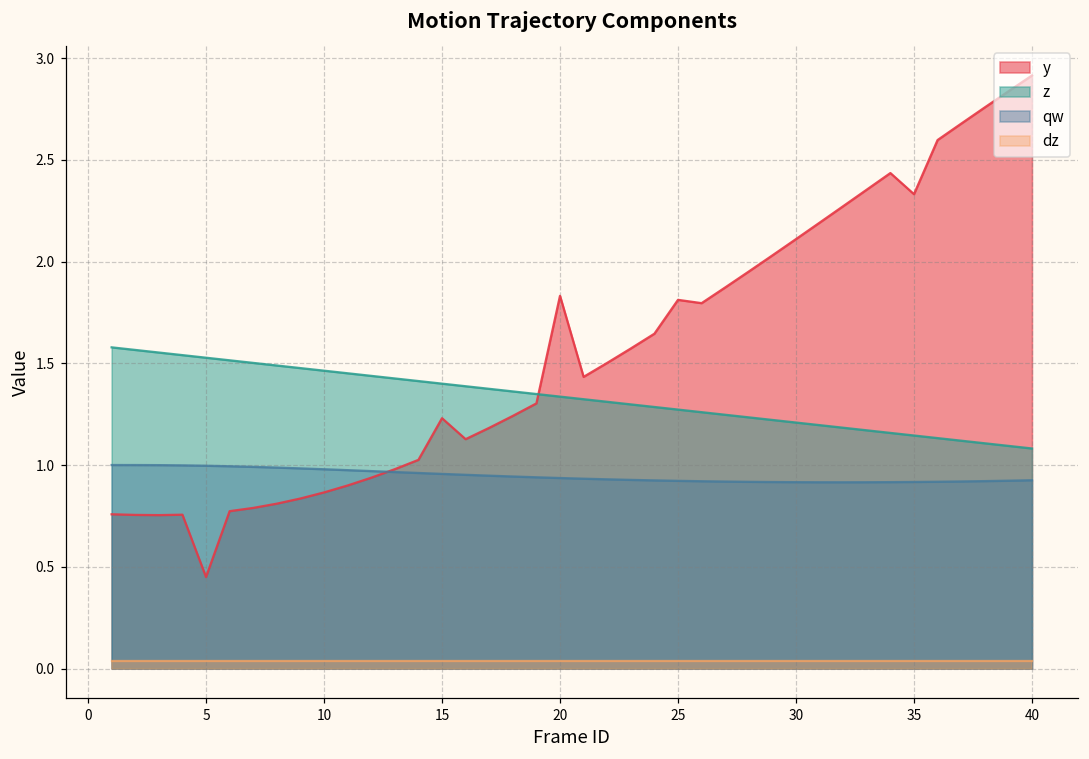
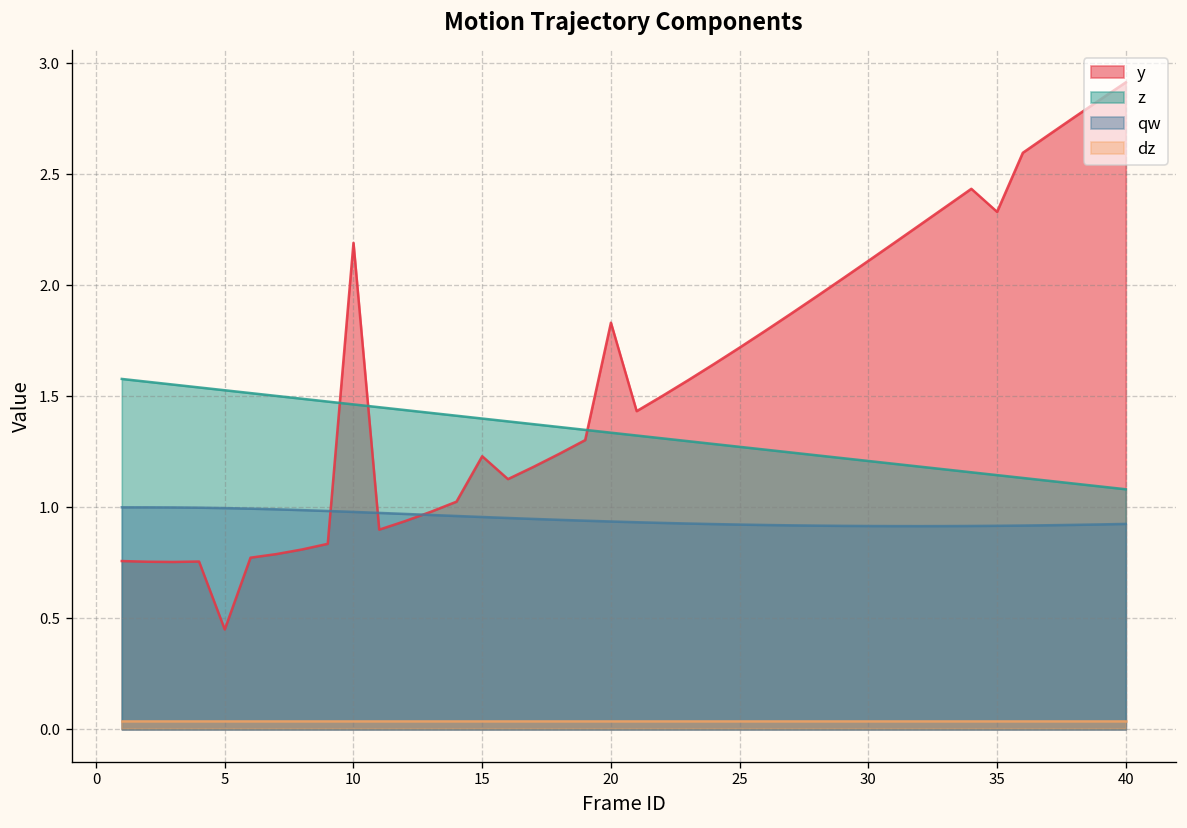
  {
    "y": {
      "5": 0.45,
-     "10": 0.87,
+     "10": 2.19,
      "15": 1.23,
      "20": 1.83,
-     "25": 1.81,
+     "25": 1.72,
      "30": 2.11,
      "35": 2.33
    },
    "dz": {
      "5": 0.04,
      "10": 0.04,
      "15": 0.04,
      "20": 0.04,
      "25": 0.04,
      "30": 0.04,
      "35": 0.04,
      "40": 0.04
    }
  }
